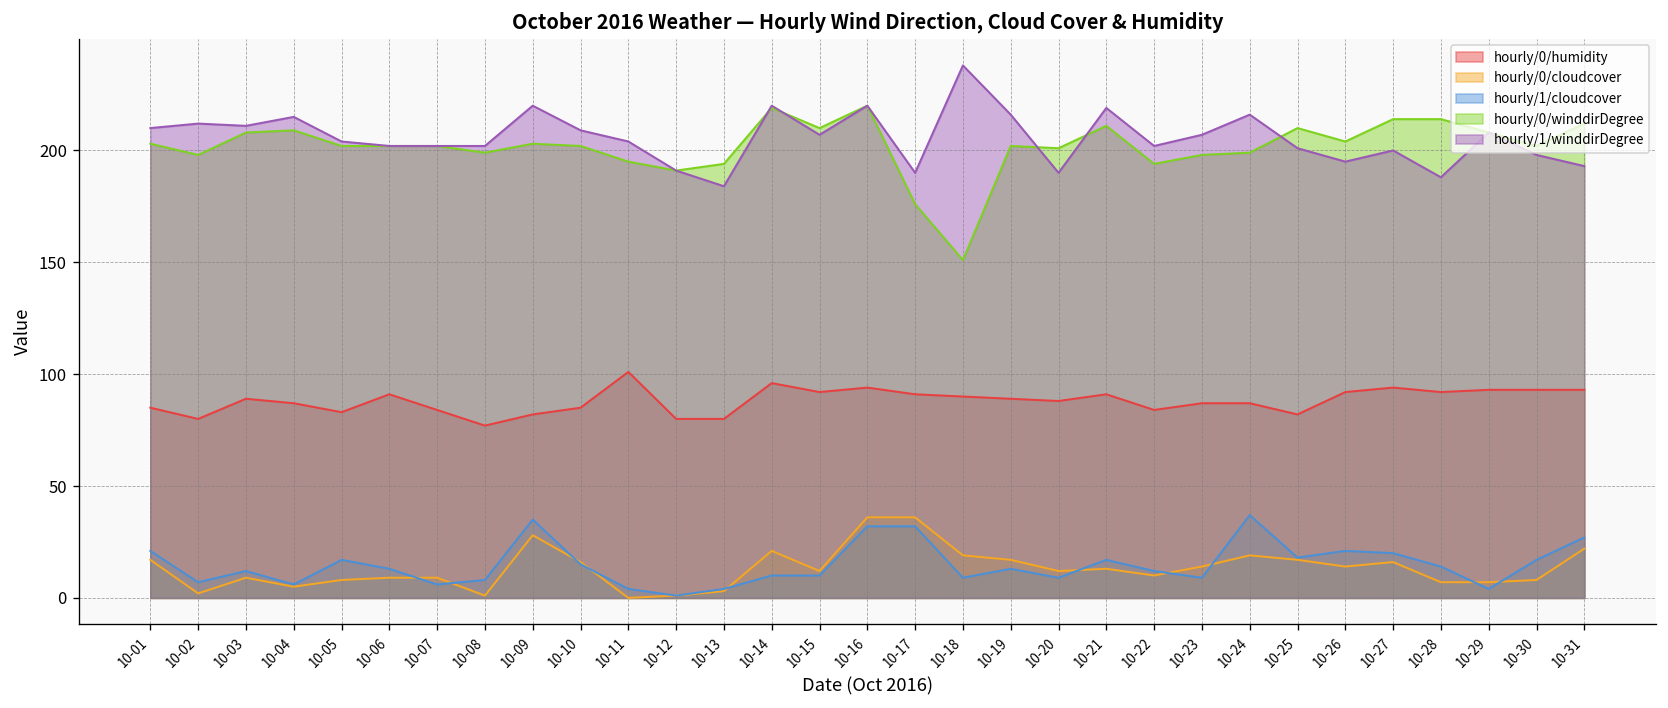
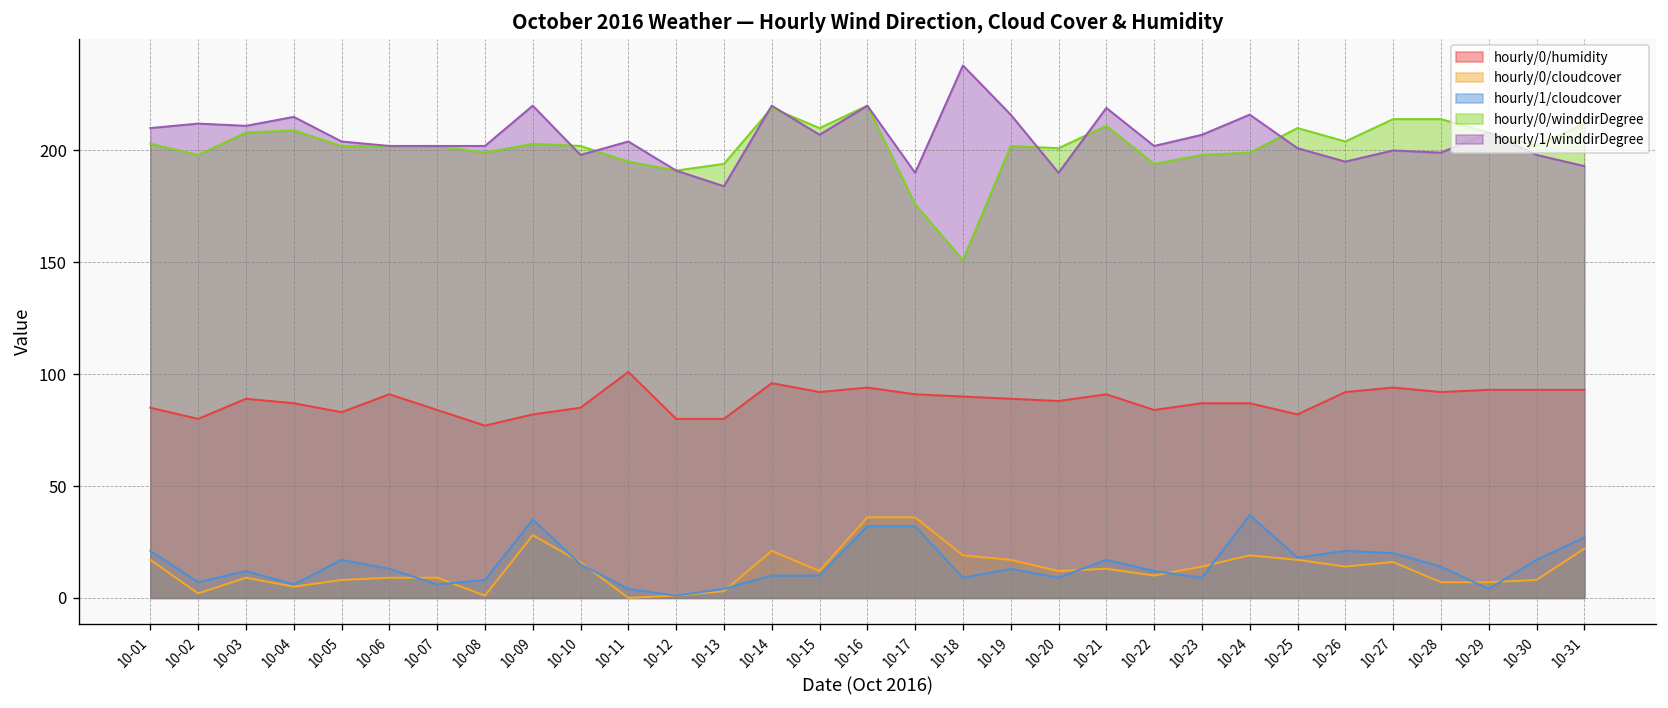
  {
    "hourly/0/humidity": {
      "10-01": 85,
      "10-02": 80,
      "10-03": 89,
      "10-04": 87,
      "10-05": 83,
      "10-06": 91,
      "10-07": 84,
      "10-08": 77,
      "10-09": 82,
      "10-10": 85,
      "10-11": 101,
      "10-12": 80,
      "10-13": 80,
      "10-14": 96,
      "10-15": 92,
      "10-16": 94,
      "10-17": 91,
      "10-18": 90,
      "10-19": 89,
      "10-20": 88,
      "10-21": 91,
      "10-22": 84,
      "10-23": 87,
      "10-24": 87,
      "10-25": 82,
      "10-26": 92,
      "10-27": 94,
      "10-28": 92,
      "10-29": 93,
      "10-30": 93,
      "10-31": 93
    },
    "hourly/0/cloudcover": {
      "10-01": 17,
      "10-02": 2,
      "10-03": 9,
      "10-05": 8,
      "10-06": 9,
      "10-07": 9,
      "10-08": 1,
      "10-09": 28,
      "10-11": 0,
      "10-14": 21,
      "10-15": 12,
      "10-16": 36,
      "10-17": 36,
      "10-18": 19,
      "10-19": 17,
      "10-20": 12,
      "10-21": 13,
      "10-22": 10,
      "10-23": 14,
      "10-24": 19,
      "10-26": 14,
      "10-27": 16,
      "10-28": 7,
      "10-29": 7,
      "10-30": 8,
      "10-31": 22
    },
    "hourly/1/cloudcover": {
      "10-01": 21,
      "10-02": 7,
      "10-03": 12,
      "10-05": 17,
      "10-06": 13,
      "10-07": 6,
      "10-08": 8,
      "10-09": 35,
      "10-11": 4,
      "10-14": 10,
      "10-15": 10,
      "10-16": 32,
      "10-17": 32,
      "10-18": 9,
      "10-19": 13,
      "10-20": 9,
      "10-21": 17,
      "10-22": 12,
      "10-23": 9,
      "10-24": 37,
      "10-26": 21,
      "10-27": 20,
      "10-28": 14,
      "10-29": 4,
      "10-30": 17,
      "10-31": 27
    },
    "hourly/0/winddirDegree": {
      "10-01": 203,
      "10-02": 198,
      "10-03": 208,
      "10-04": 209,
      "10-05": 202,
      "10-08": 199,
      "10-09": 203,
      "10-10": 202,
      "10-11": 195,
      "10-13": 194,
      "10-15": 210,
      "10-17": 176,
      "10-18": 151,
      "10-19": 202,
      "10-20": 201,
      "10-21": 211,
      "10-22": 194,
      "10-23": 198,
      "10-24": 199,
      "10-25": 210,
      "10-26": 204,
      "10-27": 214,
      "10-28": 214,
      "10-30": 202
    },
    "hourly/1/winddirDegree": {
      "10-01": 210,
      "10-02": 212,
      "10-03": 211,
      "10-04": 215,
      "10-05": 204,
      "10-08": 202,
      "10-09": 220,
-     "10-10": 209,
+     "10-10": 198,
      "10-11": 204,
      "10-13": 184,
      "10-15": 207,
      "10-17": 190,
      "10-18": 238,
      "10-19": 216,
      "10-20": 190,
      "10-21": 219,
      "10-22": 202,
      "10-23": 207,
      "10-24": 216,
      "10-25": 201,
      "10-26": 195,
      "10-27": 200,
-     "10-28": 188,
+     "10-28": 199,
      "10-30": 198,
      "10-31": 193
    }
  }
